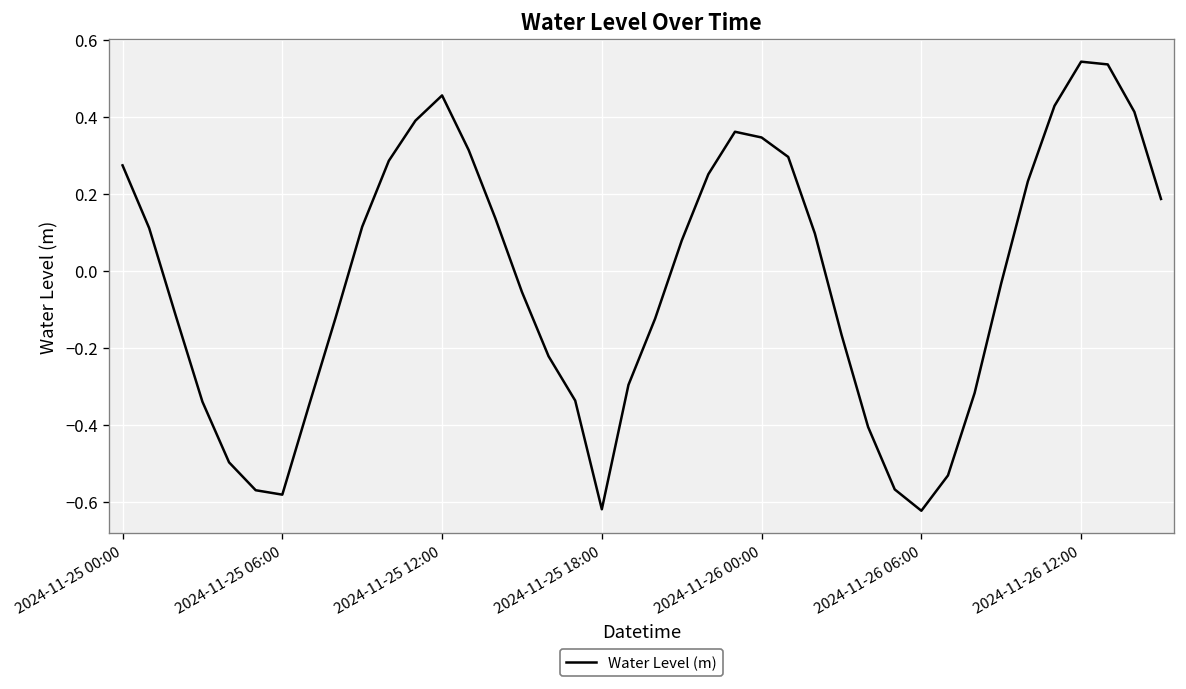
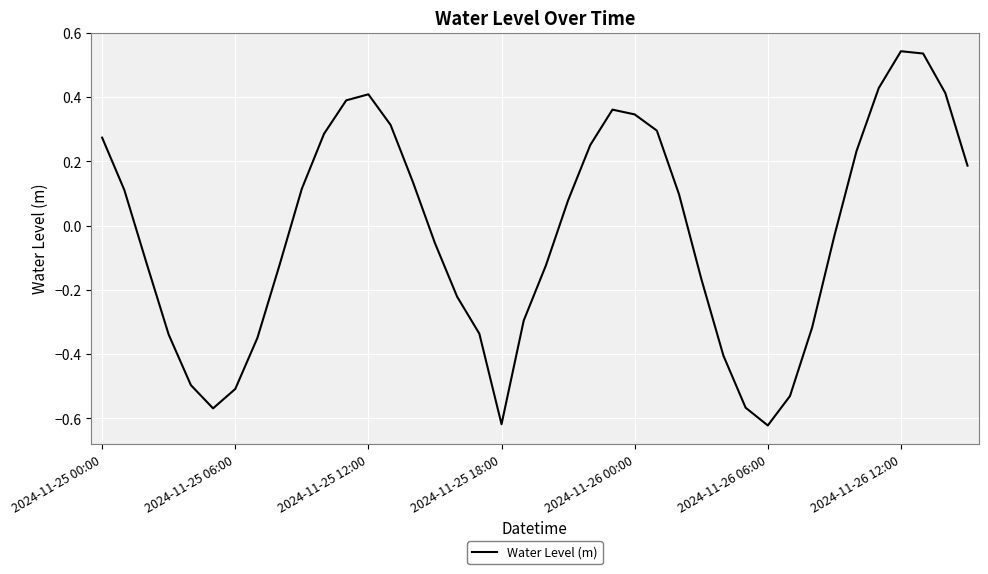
  {
    "2024-11-25 00:00": 0.27,
-   "2024-11-25 06:00": -0.58,
-   "2024-11-25 12:00": 0.46,
+   "2024-11-25 06:00": -0.51,
+   "2024-11-25 12:00": 0.41,
    "2024-11-25 18:00": -0.62,
    "2024-11-26 00:00": 0.35,
    "2024-11-26 06:00": -0.62,
    "2024-11-26 12:00": 0.54
  }
